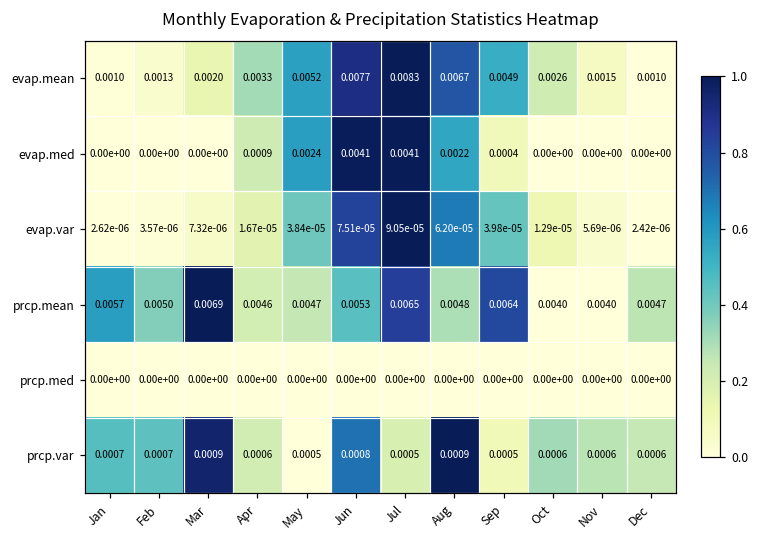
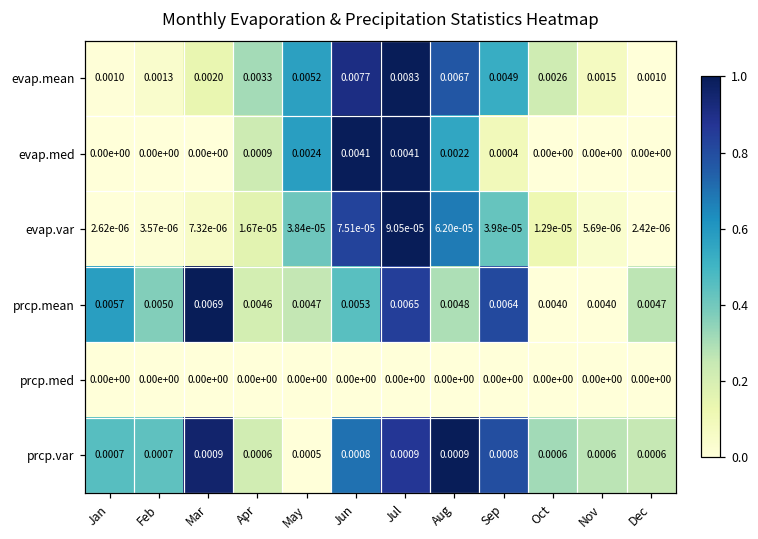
  {
    "evap.mean": {
      "Jan": "0.0010",
      "Feb": "0.0013",
      "Mar": "0.0020",
      "Apr": "0.0033",
      "May": "0.0052",
      "Jun": "0.0077",
      "Jul": "0.0083",
      "Aug": "0.0067",
      "Sep": "0.0049",
      "Oct": "0.0026",
      "Nov": "0.0015",
      "Dec": "0.0010"
    },
    "evap.med": {
      "Jan": "0.00e+00",
      "Feb": "0.00e+00",
      "Mar": "0.00e+00",
      "Apr": "0.0009",
      "May": "0.0024",
      "Jun": "0.0041",
      "Jul": "0.0041",
      "Aug": "0.0022",
      "Sep": "0.0004",
      "Oct": "0.00e+00",
      "Nov": "0.00e+00",
      "Dec": "0.00e+00"
    },
    "evap.var": {
      "Jan": "2.62e-06",
      "Feb": "3.57e-06",
      "Mar": "7.32e-06",
      "Apr": "1.67e-05",
      "May": "3.84e-05",
      "Jun": "7.51e-05",
      "Jul": "9.05e-05",
      "Aug": "6.20e-05",
      "Sep": "3.98e-05",
      "Oct": "1.29e-05",
      "Nov": "5.69e-06",
      "Dec": "2.42e-06"
    },
    "prcp.mean": {
      "Jan": "0.0057",
      "Feb": "0.0050",
      "Mar": "0.0069",
      "Apr": "0.0046",
      "May": "0.0047",
      "Jun": "0.0053",
      "Jul": "0.0065",
      "Aug": "0.0048",
      "Sep": "0.0064",
      "Oct": "0.0040",
      "Nov": "0.0040",
      "Dec": "0.0047"
    },
    "prcp.med": {
      "Jan": "0.00e+00",
      "Feb": "0.00e+00",
      "Mar": "0.00e+00",
      "Apr": "0.00e+00",
      "May": "0.00e+00",
      "Jun": "0.00e+00",
      "Jul": "0.00e+00",
      "Aug": "0.00e+00",
      "Sep": "0.00e+00",
      "Oct": "0.00e+00",
      "Nov": "0.00e+00",
      "Dec": "0.00e+00"
    },
    "prcp.var": {
      "Jan": "0.0007",
      "Feb": "0.0007",
      "Mar": "0.0009",
      "Apr": "0.0006",
      "May": "0.0005",
      "Jun": "0.0008",
-     "Jul": "0.0005",
+     "Jul": "0.0009",
      "Aug": "0.0009",
-     "Sep": "0.0005",
+     "Sep": "0.0008",
      "Oct": "0.0006",
      "Nov": "0.0006",
      "Dec": "0.0006"
    }
  }
